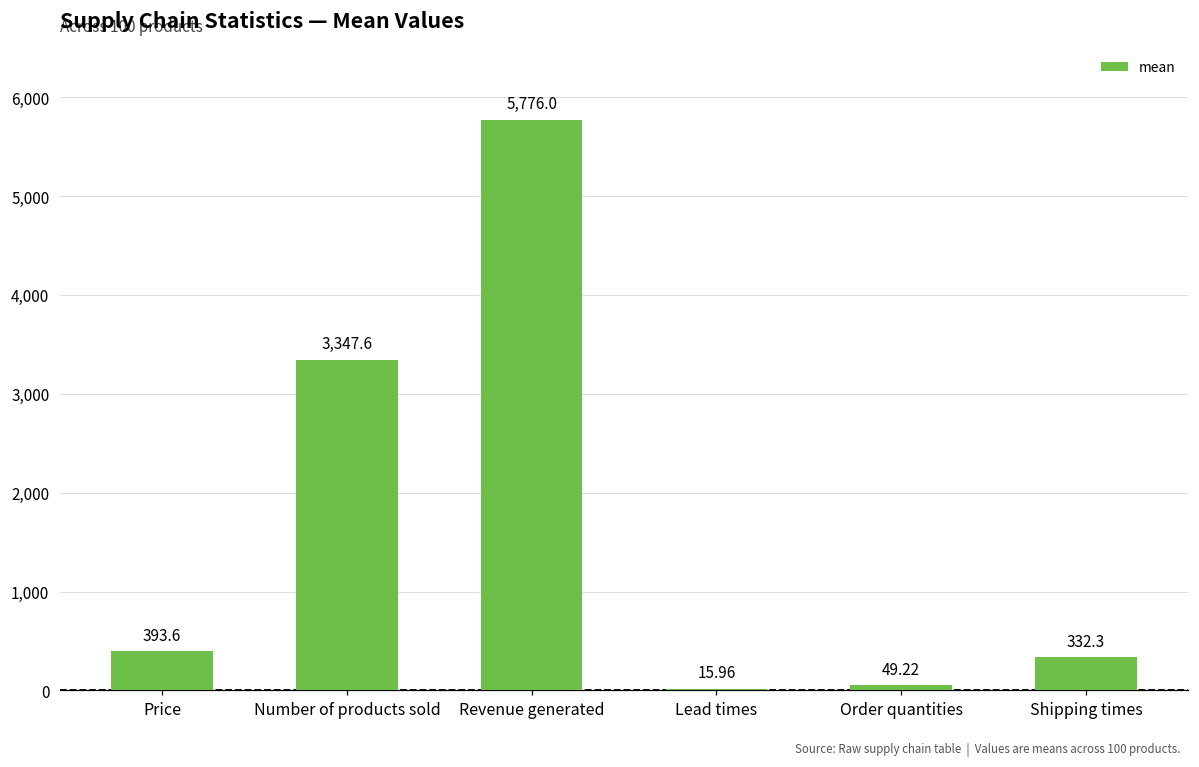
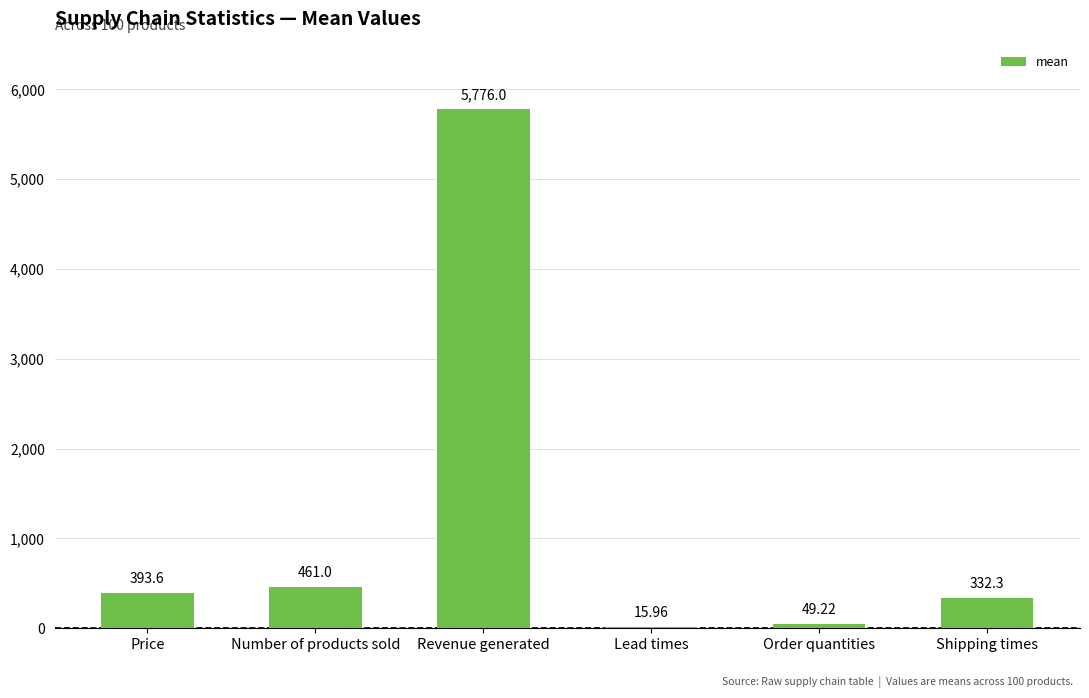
  {
    "Price": "393.6",
-   "Number of products sold": "3,347.6",
+   "Number of products sold": "461.0",
    "Revenue generated": "5,776.0",
    "Lead times": "15.96",
    "Order quantities": "49.22",
    "Shipping times": "332.3"
  }
